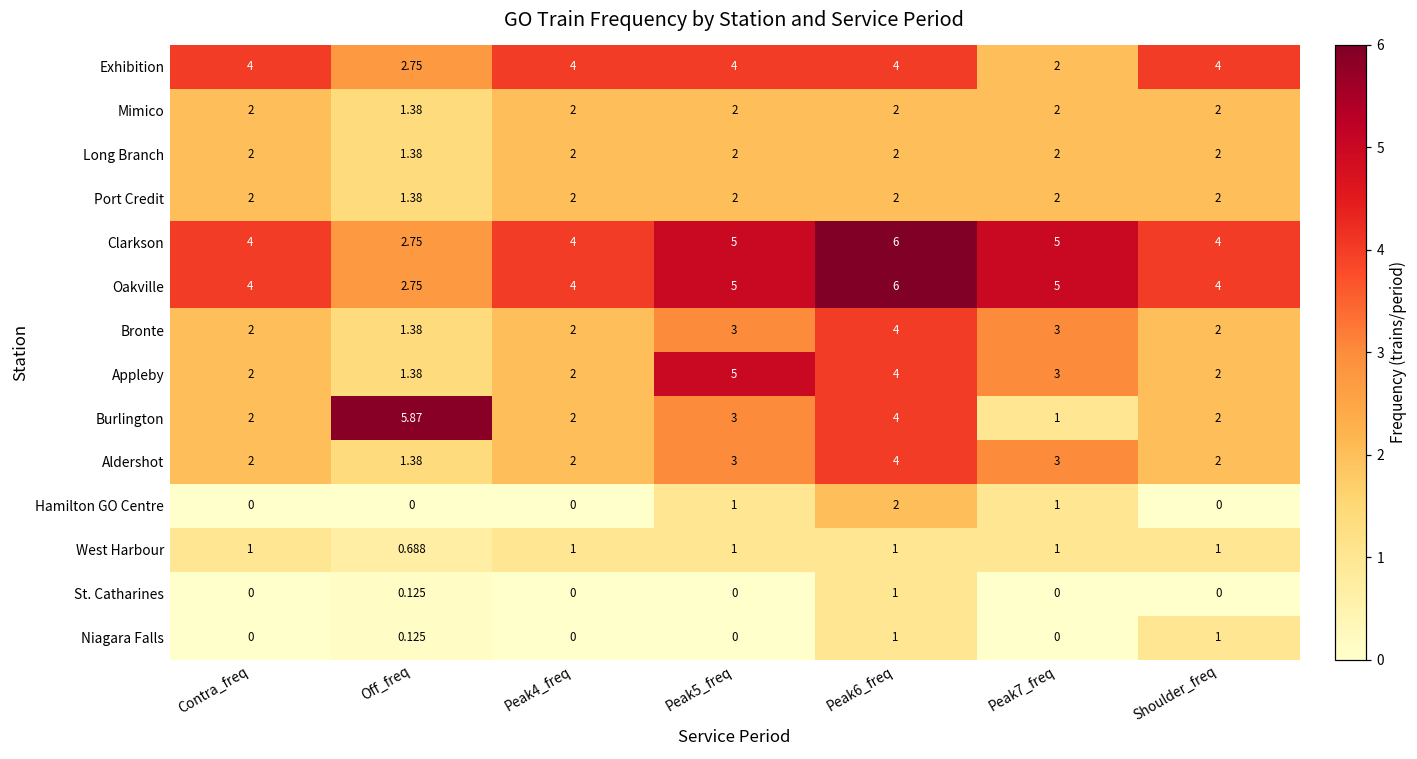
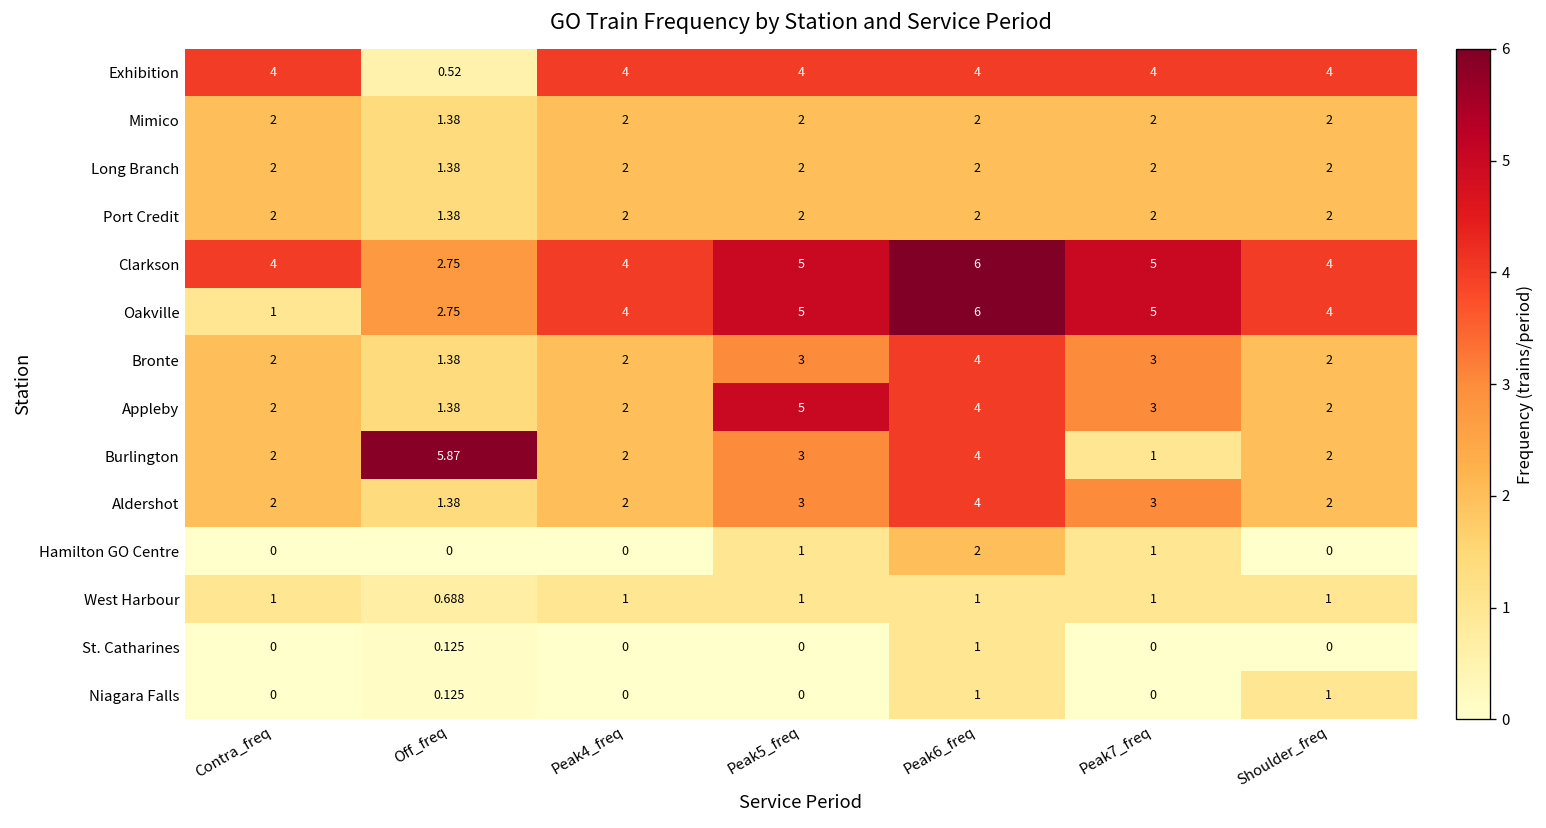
  {
    "Exhibition": {
      "Contra_freq": 4,
-     "Off_freq": 2.75,
+     "Off_freq": 0.52,
      "Peak4_freq": 4,
      "Peak5_freq": 4,
      "Peak6_freq": 4,
-     "Peak7_freq": 2,
+     "Peak7_freq": 4,
      "Shoulder_freq": 4
    },
    "Mimico": {
      "Contra_freq": 2,
      "Off_freq": 1.38,
      "Peak4_freq": 2,
      "Peak5_freq": 2,
      "Peak6_freq": 2,
      "Peak7_freq": 2,
      "Shoulder_freq": 2
    },
    "Long Branch": {
      "Contra_freq": 2,
      "Off_freq": 1.38,
      "Peak4_freq": 2,
      "Peak5_freq": 2,
      "Peak6_freq": 2,
      "Peak7_freq": 2,
      "Shoulder_freq": 2
    },
    "Port Credit": {
      "Contra_freq": 2,
      "Off_freq": 1.38,
      "Peak4_freq": 2,
      "Peak5_freq": 2,
      "Peak6_freq": 2,
      "Peak7_freq": 2,
      "Shoulder_freq": 2
    },
    "Clarkson": {
      "Contra_freq": 4,
      "Off_freq": 2.75,
      "Peak4_freq": 4,
      "Peak5_freq": 5,
      "Peak6_freq": 6,
      "Peak7_freq": 5,
      "Shoulder_freq": 4
    },
    "Oakville": {
-     "Contra_freq": 4,
+     "Contra_freq": 1,
      "Off_freq": 2.75,
      "Peak4_freq": 4,
      "Peak5_freq": 5,
      "Peak6_freq": 6,
      "Peak7_freq": 5,
      "Shoulder_freq": 4
    },
    "Bronte": {
      "Contra_freq": 2,
      "Off_freq": 1.38,
      "Peak4_freq": 2,
      "Peak5_freq": 3,
      "Peak6_freq": 4,
      "Peak7_freq": 3,
      "Shoulder_freq": 2
    },
    "Appleby": {
      "Contra_freq": 2,
      "Off_freq": 1.38,
      "Peak4_freq": 2,
      "Peak5_freq": 5,
      "Peak6_freq": 4,
      "Peak7_freq": 3,
      "Shoulder_freq": 2
    },
    "Burlington": {
      "Contra_freq": 2,
      "Off_freq": 5.87,
      "Peak4_freq": 2,
      "Peak5_freq": 3,
      "Peak6_freq": 4,
      "Peak7_freq": 1,
      "Shoulder_freq": 2
    },
    "Aldershot": {
      "Contra_freq": 2,
      "Off_freq": 1.38,
      "Peak4_freq": 2,
      "Peak5_freq": 3,
      "Peak6_freq": 4,
      "Peak7_freq": 3,
      "Shoulder_freq": 2
    },
    "Hamilton GO Centre": {
      "Contra_freq": 0,
      "Off_freq": 0,
      "Peak4_freq": 0,
      "Peak5_freq": 1,
      "Peak6_freq": 2,
      "Peak7_freq": 1,
      "Shoulder_freq": 0
    },
    "West Harbour": {
      "Contra_freq": 1,
      "Off_freq": 0.688,
      "Peak4_freq": 1,
      "Peak5_freq": 1,
      "Peak6_freq": 1,
      "Peak7_freq": 1,
      "Shoulder_freq": 1
    },
    "St. Catharines": {
      "Contra_freq": 0,
      "Off_freq": 0.125,
      "Peak4_freq": 0,
      "Peak5_freq": 0,
      "Peak6_freq": 1,
      "Peak7_freq": 0,
      "Shoulder_freq": 0
    },
    "Niagara Falls": {
      "Contra_freq": 0,
      "Off_freq": 0.125,
      "Peak4_freq": 0,
      "Peak5_freq": 0,
      "Peak6_freq": 1,
      "Peak7_freq": 0,
      "Shoulder_freq": 1
    }
  }
